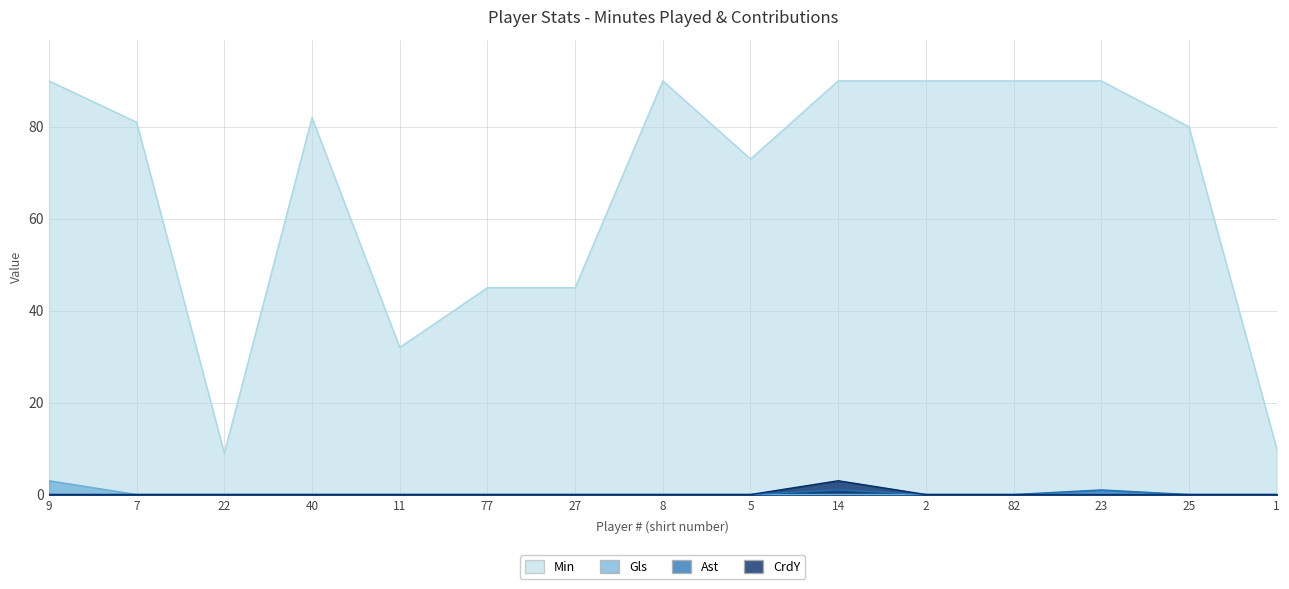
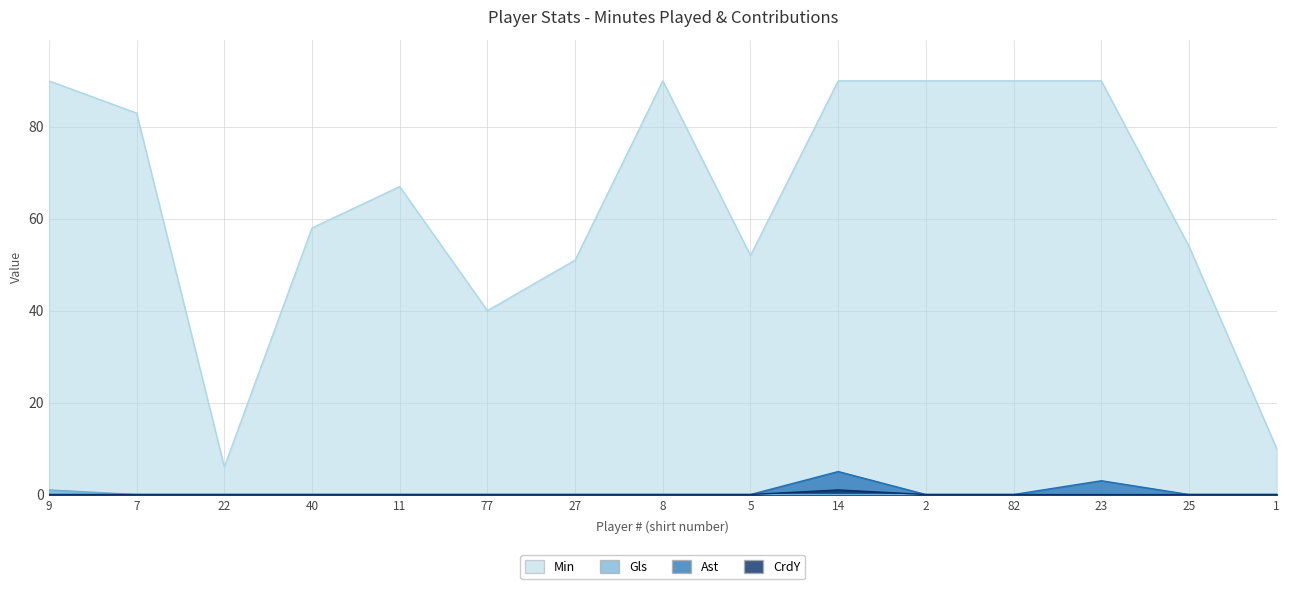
  {
    "Min": {
      "9": 90,
-     "7": 81,
-     "22": 9,
-     "40": 82,
-     "11": 32,
-     "77": 45,
-     "27": 45,
+     "7": 83,
+     "22": 6,
+     "40": 58,
+     "11": 67,
+     "77": 40,
+     "27": 51,
      "8": 90,
-     "5": 73,
+     "5": 52,
      "14": 90,
      "2": 90,
      "82": 90,
      "23": 90,
-     "25": 80,
+     "25": 54,
      "1": 10
    },
    "Gls": {
-     "9": 3,
+     "9": 1,
      "14": 0
    },
    "Ast": {
-     "14": 1,
-     "23": 1
+     "14": 5,
+     "23": 3
    },
    "CrdY": {
-     "14": 3
+     "14": 1
    }
  }
